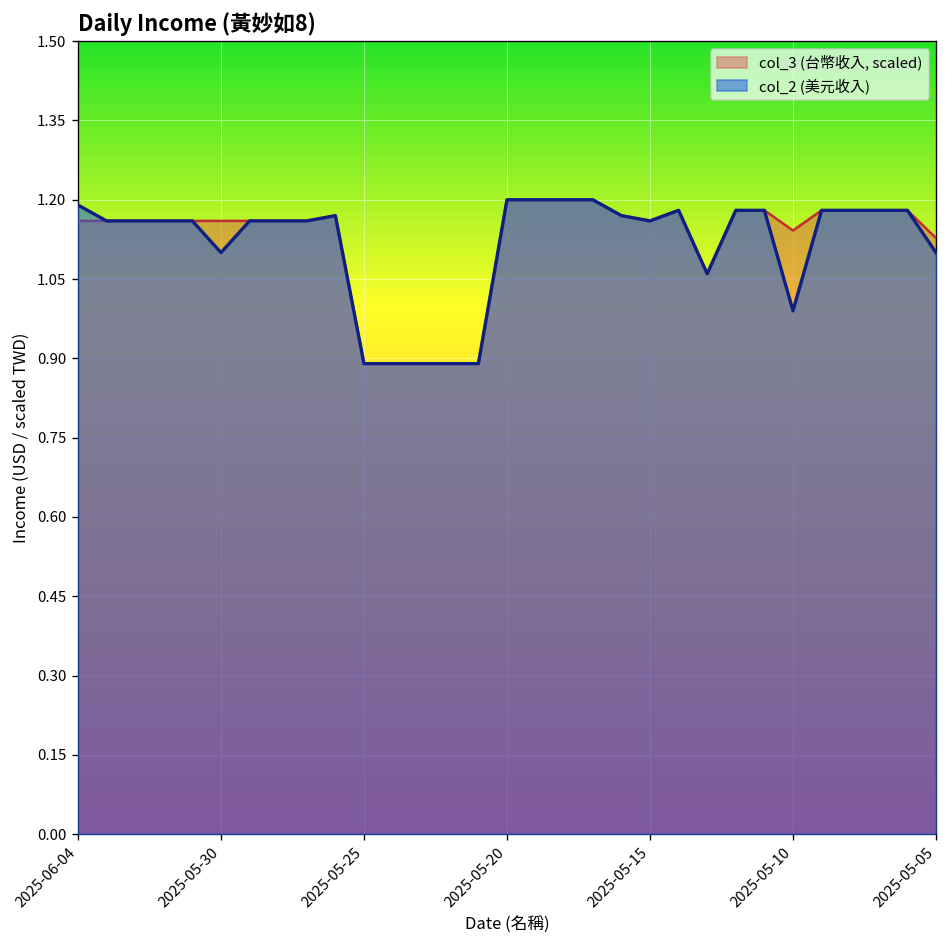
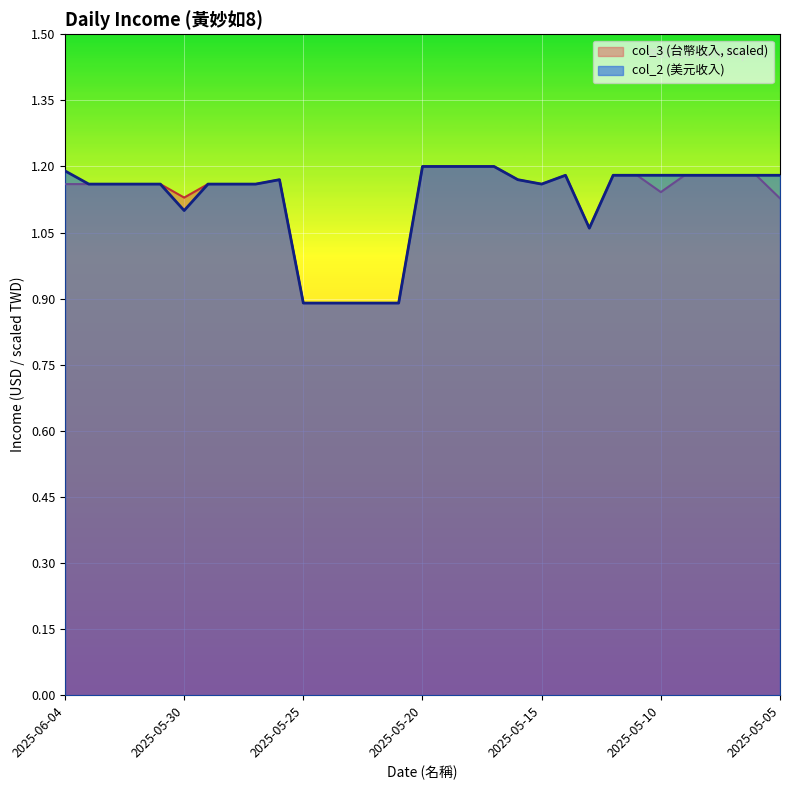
  {
    "col_3 (台幣收入, scaled)": {
      "2025-06-04": 1.16,
-     "2025-05-30": 1.16,
+     "2025-05-30": 1.13,
      "2025-05-10": 1.14,
      "2025-05-05": 1.13
    },
    "col_2 (美元收入)": {
      "2025-06-04": 1.19,
      "2025-05-30": 1.10,
-     "2025-05-10": 0.99,
-     "2025-05-05": 1.10
+     "2025-05-10": 1.18,
+     "2025-05-05": 1.18
    }
  }
